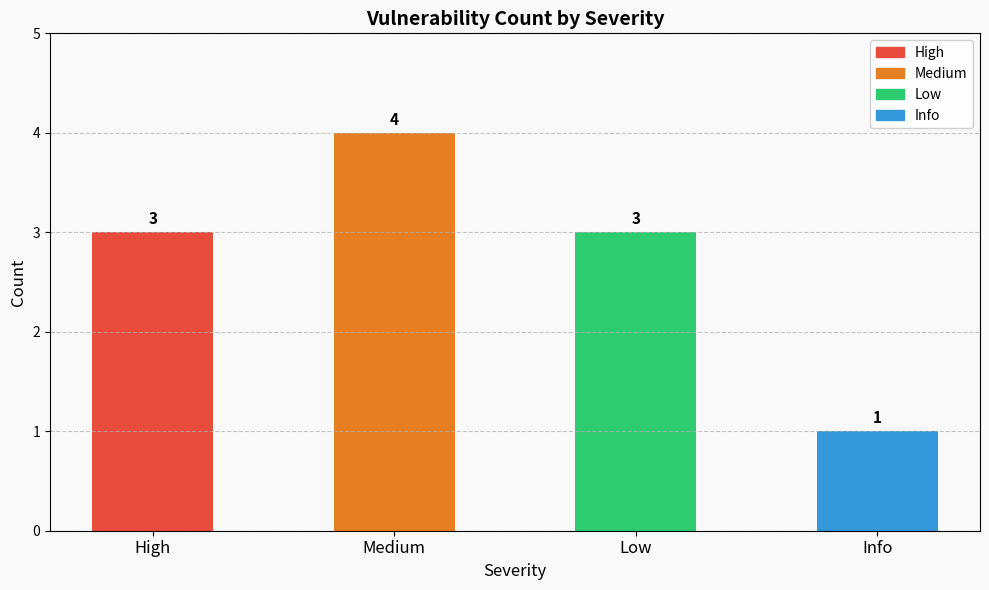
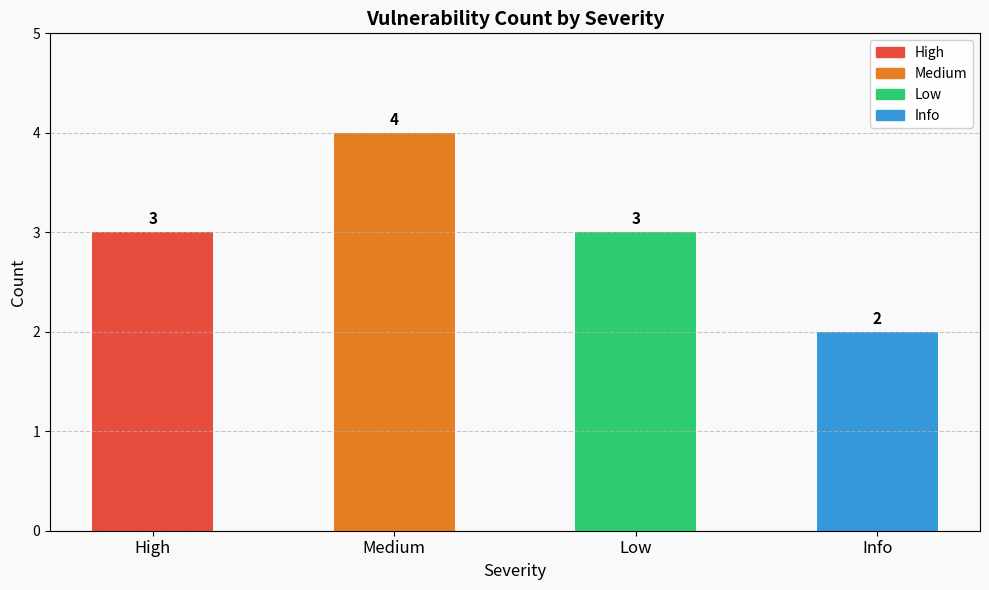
  {
    "High": 3,
    "Medium": 4,
    "Low": 3,
-   "Info": 1
+   "Info": 2
  }
